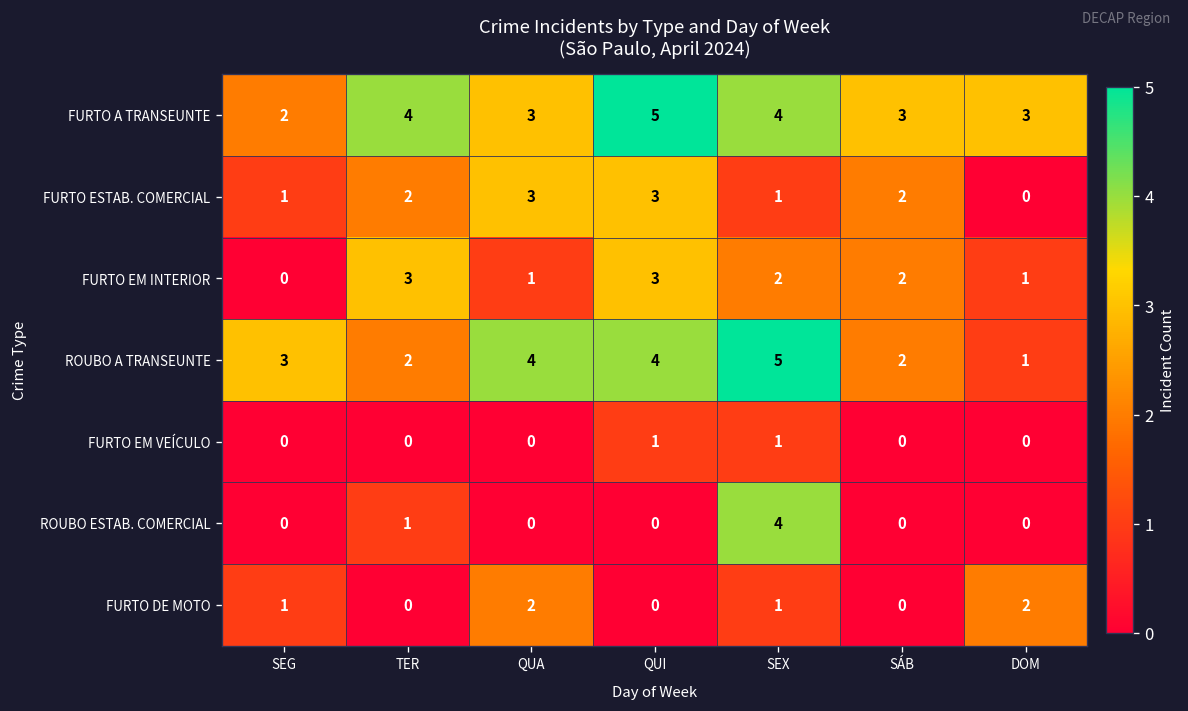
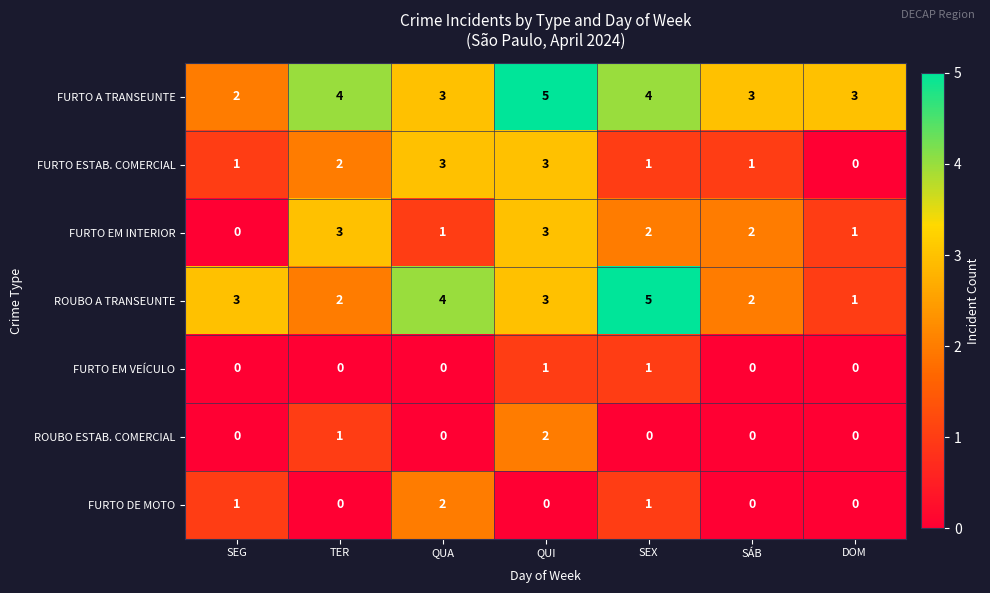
  {
    "FURTO A TRANSEUNTE": {
      "SEG": 2,
      "TER": 4,
      "QUA": 3,
      "QUI": 5,
      "SEX": 4,
      "SÁB": 3,
      "DOM": 3
    },
    "FURTO ESTAB. COMERCIAL": {
      "SEG": 1,
      "TER": 2,
      "QUA": 3,
      "QUI": 3,
      "SEX": 1,
-     "SÁB": 2,
+     "SÁB": 1,
      "DOM": 0
    },
    "FURTO EM INTERIOR": {
      "SEG": 0,
      "TER": 3,
      "QUA": 1,
      "QUI": 3,
      "SEX": 2,
      "SÁB": 2,
      "DOM": 1
    },
    "ROUBO A TRANSEUNTE": {
      "SEG": 3,
      "TER": 2,
      "QUA": 4,
-     "QUI": 4,
+     "QUI": 3,
      "SEX": 5,
      "SÁB": 2,
      "DOM": 1
    },
    "FURTO EM VEÍCULO": {
      "SEG": 0,
      "TER": 0,
      "QUA": 0,
      "QUI": 1,
      "SEX": 1,
      "SÁB": 0,
      "DOM": 0
    },
    "ROUBO ESTAB. COMERCIAL": {
      "SEG": 0,
      "TER": 1,
      "QUA": 0,
-     "QUI": 0,
-     "SEX": 4,
+     "QUI": 2,
+     "SEX": 0,
      "SÁB": 0,
      "DOM": 0
    },
    "FURTO DE MOTO": {
      "SEG": 1,
      "TER": 0,
      "QUA": 2,
      "QUI": 0,
      "SEX": 1,
      "SÁB": 0,
-     "DOM": 2
+     "DOM": 0
    }
  }
